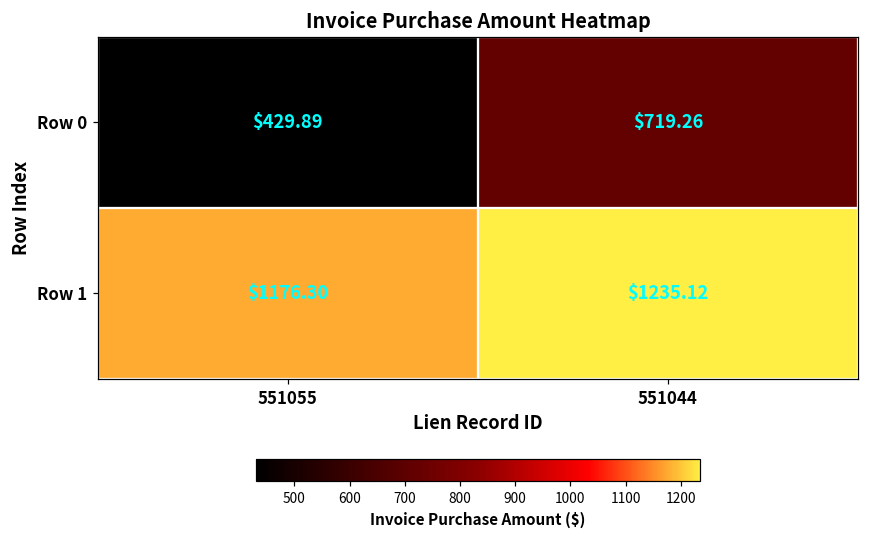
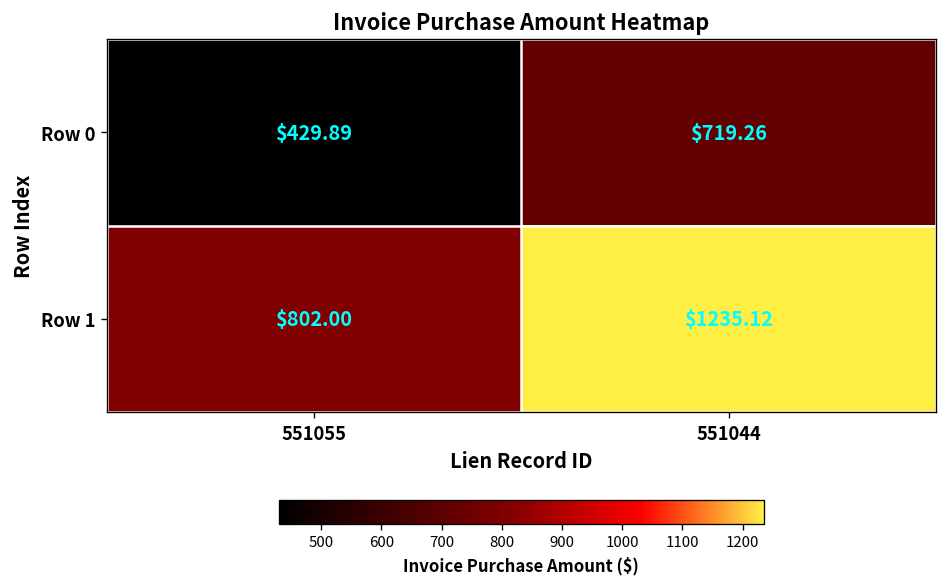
  {
    "Row 0": {
      "551055": "$429.89",
      "551044": "$719.26"
    },
    "Row 1": {
-     "551055": "$1176.30",
+     "551055": "$802.00",
      "551044": "$1235.12"
    }
  }
